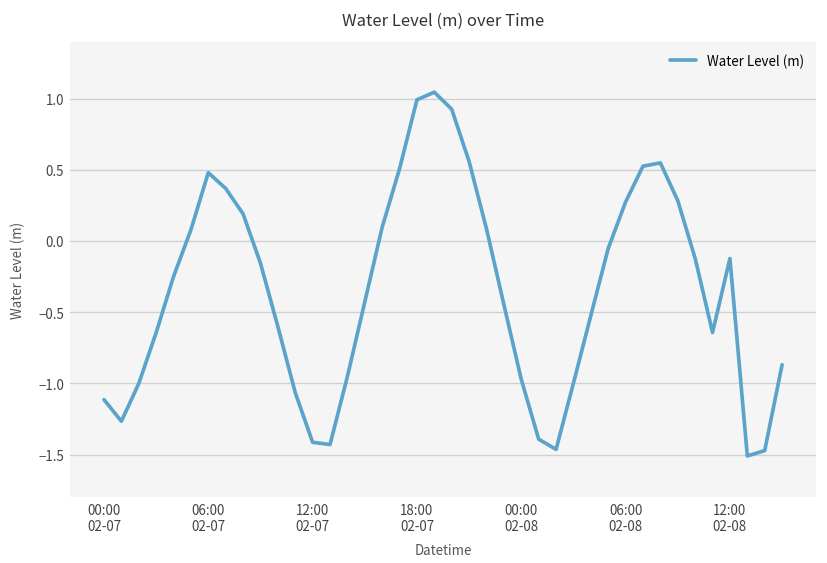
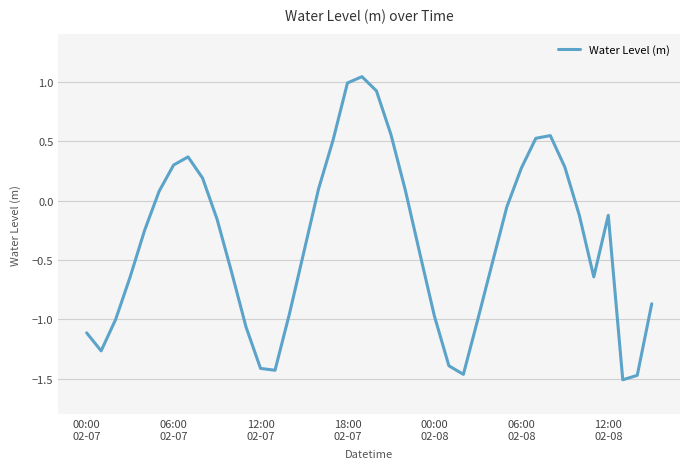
  {
    "00:00 02-07": -1.11,
-   "06:00 02-07": 0.48,
+   "06:00 02-07": 0.30,
    "12:00 02-07": -1.41,
    "18:00 02-07": 0.99,
    "00:00 02-08": -0.97,
    "06:00 02-08": 0.27,
    "12:00 02-08": -0.12
  }
